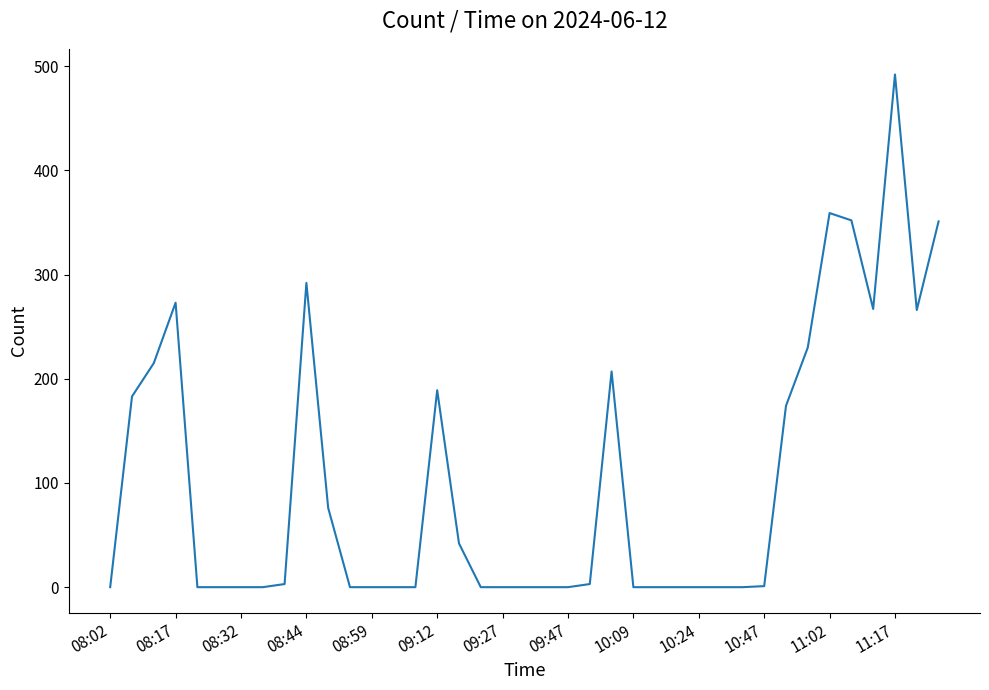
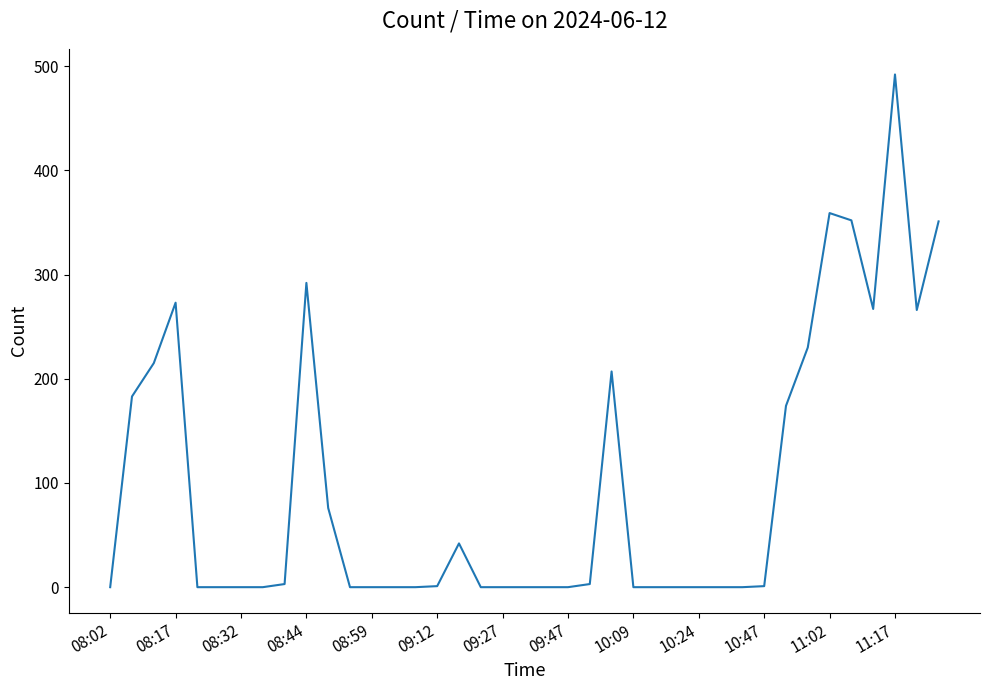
  {
    "08:02": 0,
    "08:17": 273,
    "08:32": 0,
    "08:44": 292,
    "08:59": 0,
-   "09:12": 189,
+   "09:12": 1,
    "09:27": 0,
    "09:47": 0,
    "10:09": 0,
    "10:24": 0,
    "10:47": 1,
    "11:02": 359,
    "11:17": 492
  }
